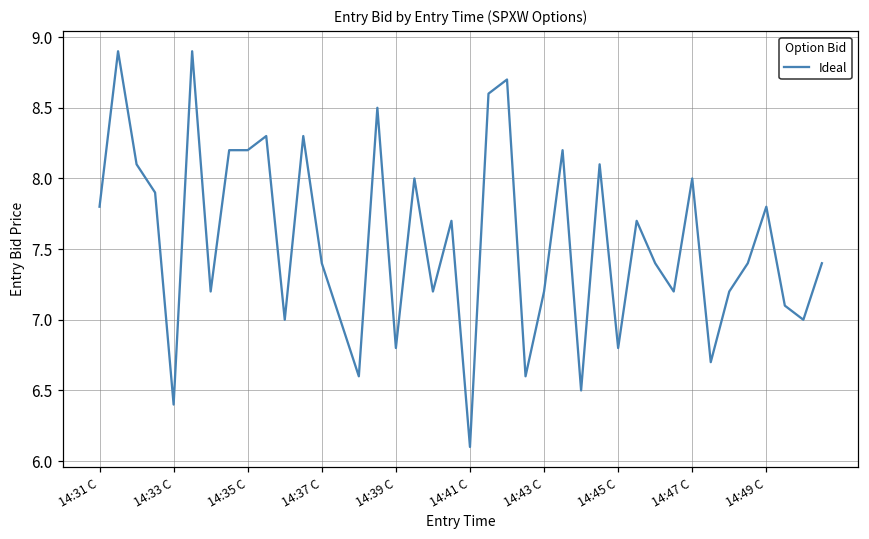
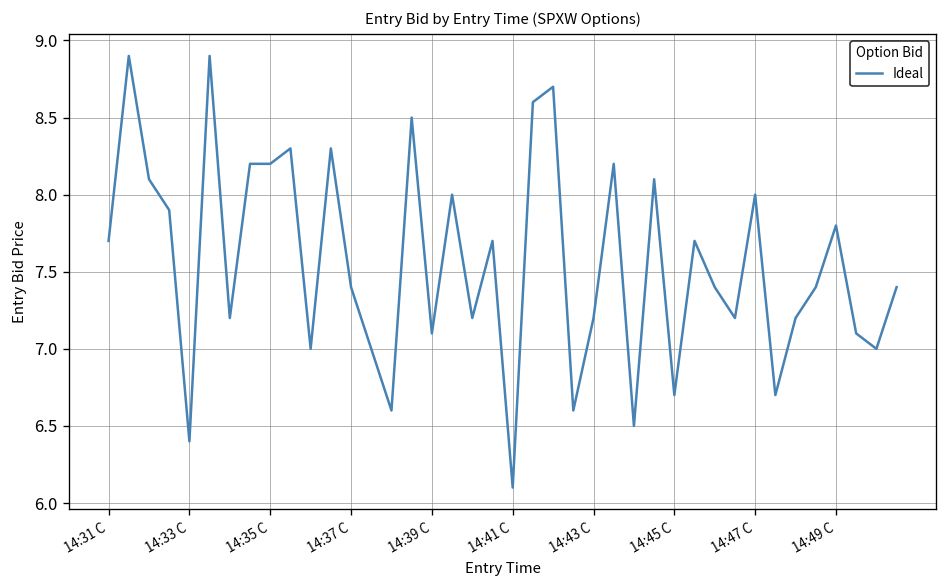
  {
-   "14:31 C": 7.8,
+   "14:31 C": 7.7,
    "14:33 C": 6.4,
    "14:35 C": 8.2,
    "14:37 C": 7.4,
-   "14:39 C": 6.8,
+   "14:39 C": 7.1,
    "14:41 C": 6.1,
    "14:43 C": 7.2,
-   "14:45 C": 6.8,
+   "14:45 C": 6.7,
    "14:47 C": 8.0,
    "14:49 C": 7.8
  }
